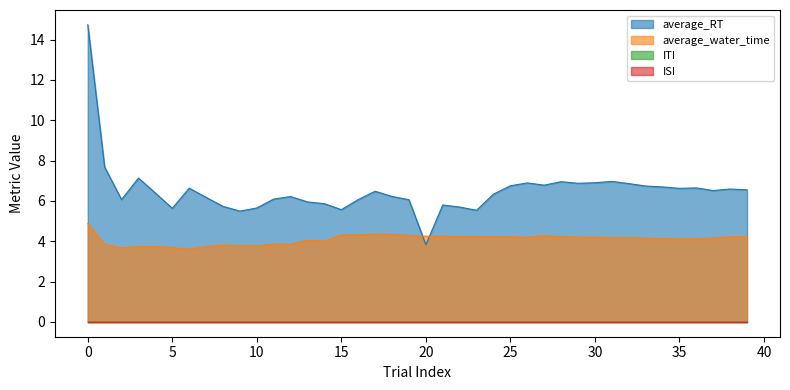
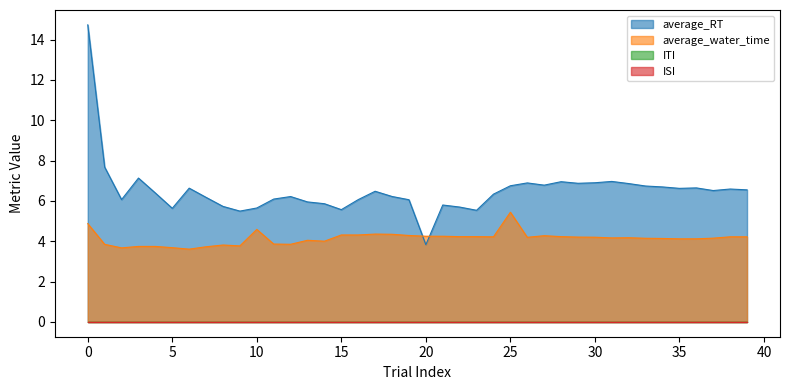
  {
    "average_RT": {
      "0": 14.7,
      "5": 5.6,
      "10": 5.6,
      "15": 5.6,
      "20": 3.8,
      "25": 6.8,
      "30": 6.9,
      "35": 6.6
    },
    "average_water_time": {
      "0": 4.9,
      "5": 3.7,
-     "10": 3.8,
+     "10": 4.6,
      "15": 4.3,
      "20": 4.2,
-     "25": 4.2,
+     "25": 5.4,
      "30": 4.2,
      "35": 4.1
    },
    "ISI": {
      "0": 0.0,
      "5": 0.0,
      "10": 0.0,
      "15": 0.0,
      "20": 0.0,
      "25": 0.0,
      "30": 0.0,
      "35": 0.0
    }
  }
